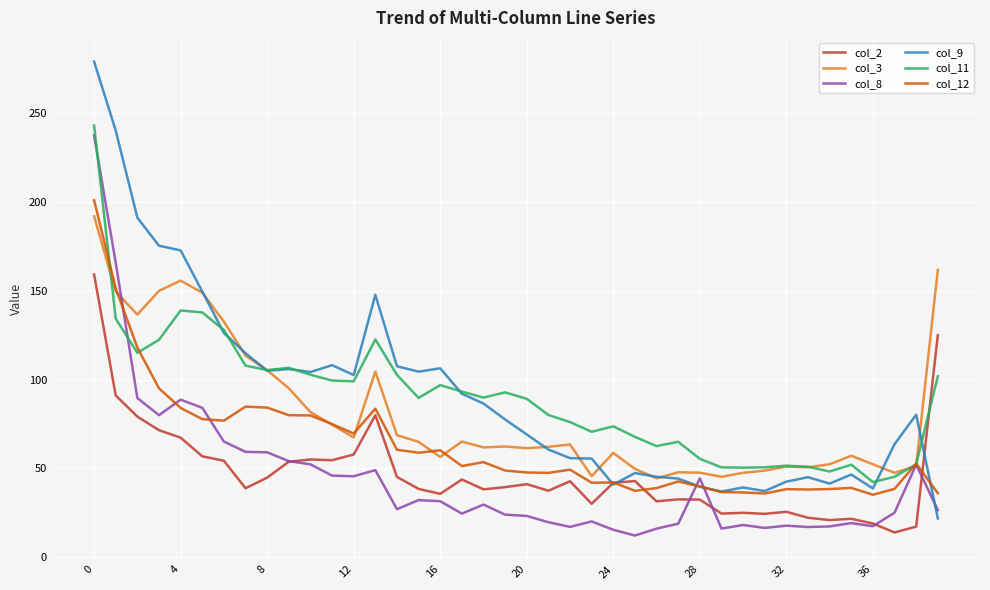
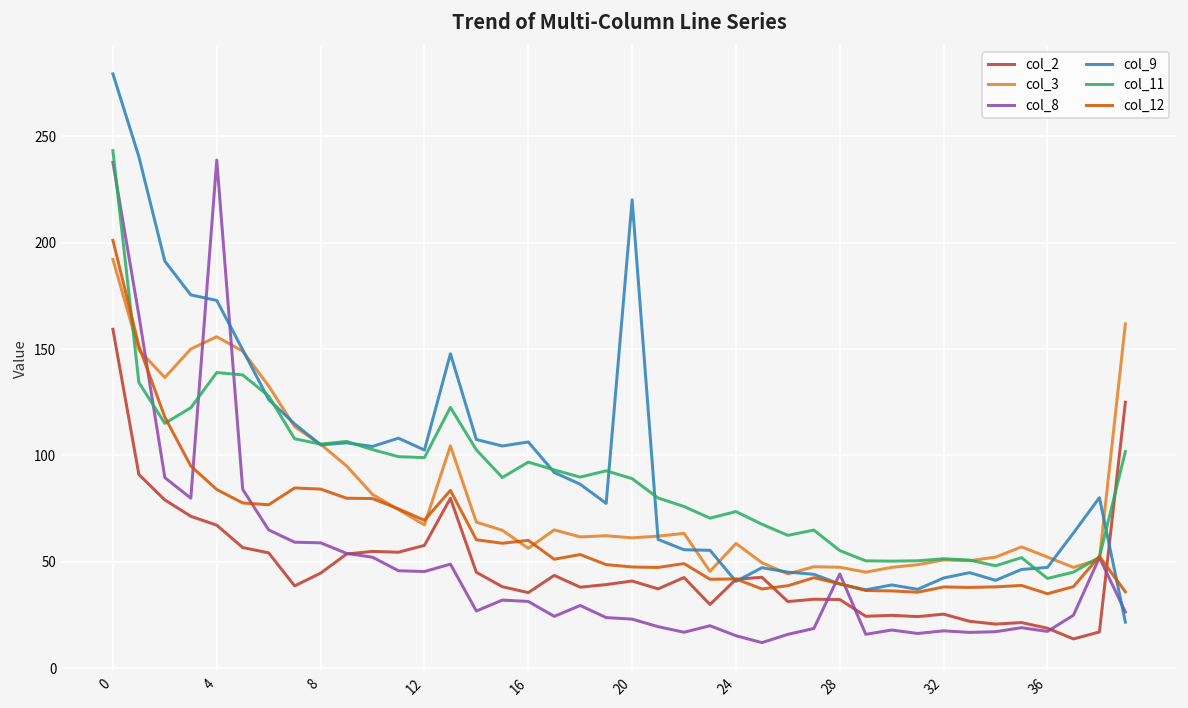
  {
    "col_8": {
      "0": 238,
-     "4": 89,
+     "4": 239,
      "8": 59,
      "12": 45,
      "16": 31,
      "20": 23,
      "24": 15,
      "28": 44,
      "32": 18,
      "36": 17
    },
    "col_9": {
      "0": 279,
      "4": 173,
      "12": 103,
      "16": 106,
-     "20": 69,
+     "20": 220,
      "32": 42,
-     "36": 39
+     "36": 47
    },
    "col_11": {
      "0": 243,
      "4": 139,
      "12": 99,
      "16": 97,
      "20": 89,
      "24": 74,
      "28": 55,
      "36": 42
    }
  }
